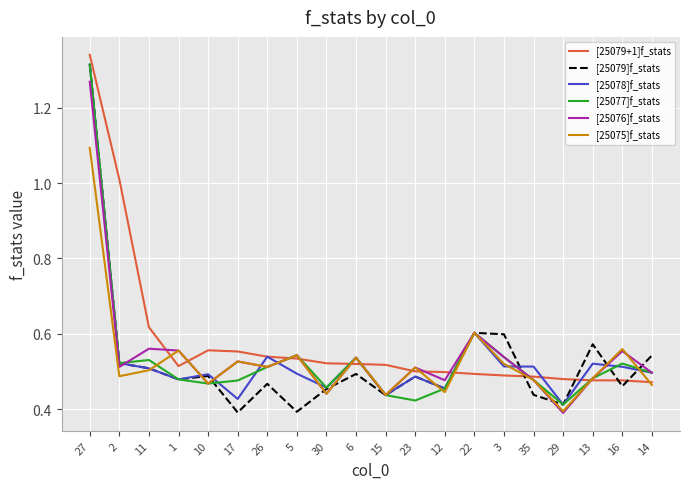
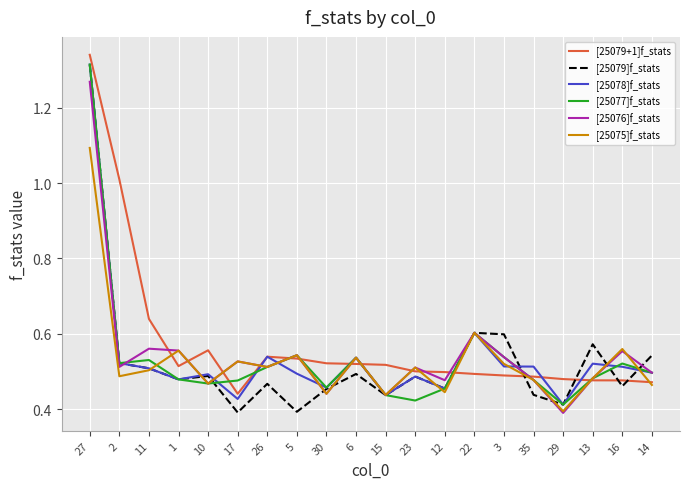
  {
    "[25079+1]f_stats": {
      "27": 1.34,
      "2": 1.01,
-     "11": 0.62,
+     "11": 0.64,
      "1": 0.51,
      "10": 0.56,
-     "17": 0.55,
+     "17": 0.44,
      "5": 0.53,
      "30": 0.52,
      "6": 0.52,
      "15": 0.52,
      "23": 0.50,
      "12": 0.50,
      "22": 0.49,
      "3": 0.49,
      "35": 0.49,
      "29": 0.48,
      "16": 0.48,
      "14": 0.47
    },
    "[25079]f_stats": {
      "17": 0.39,
      "26": 0.47,
      "5": 0.39,
      "6": 0.49,
      "3": 0.60,
      "35": 0.44,
      "13": 0.57,
      "16": 0.46,
      "14": 0.54
    },
    "[25078]f_stats": {
      "17": 0.43,
      "5": 0.49,
      "3": 0.51,
      "35": 0.51,
      "13": 0.52,
      "16": 0.51
    },
    "[25077]f_stats": {
      "11": 0.53,
      "17": 0.48,
      "23": 0.42,
      "16": 0.52
    },
    "[25076]f_stats": {
      "27": 1.27,
      "2": 0.51,
      "11": 0.56,
      "12": 0.48
    },
    "[25075]f_stats": {
      "27": 1.09,
      "2": 0.49,
      "12": 0.45,
      "3": 0.52,
      "14": 0.46
    }
  }
